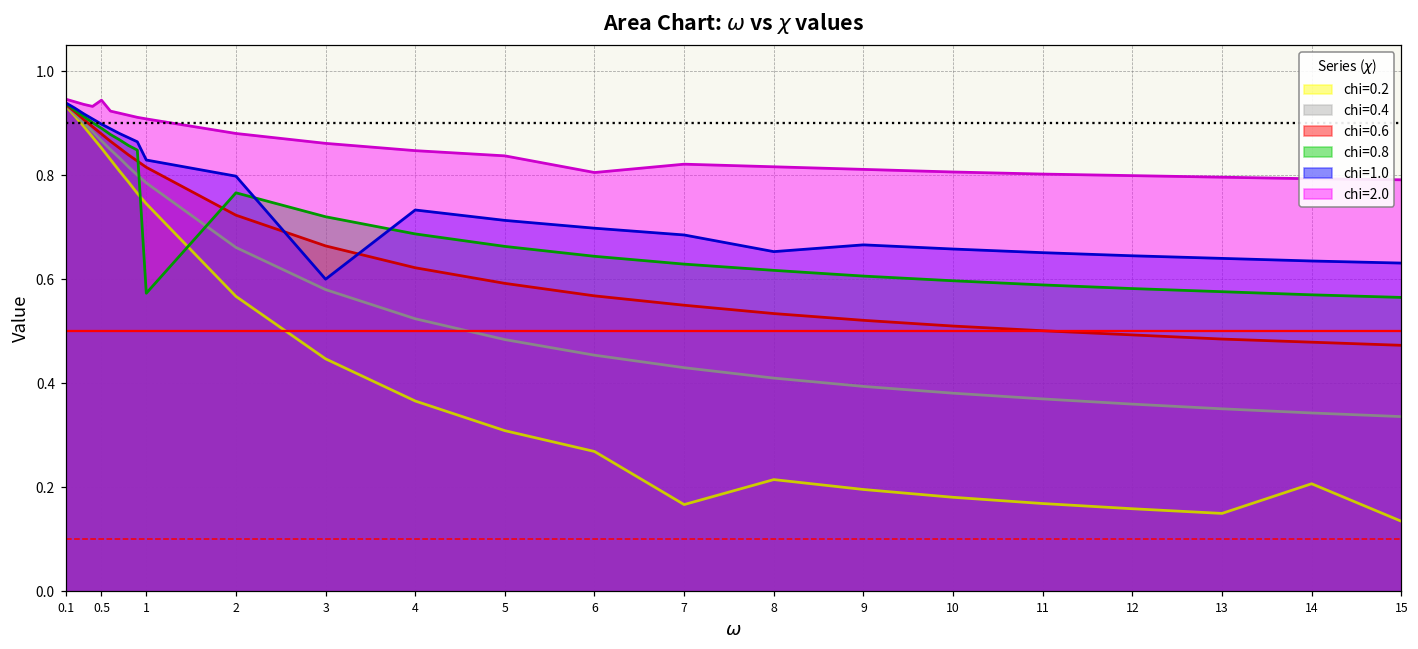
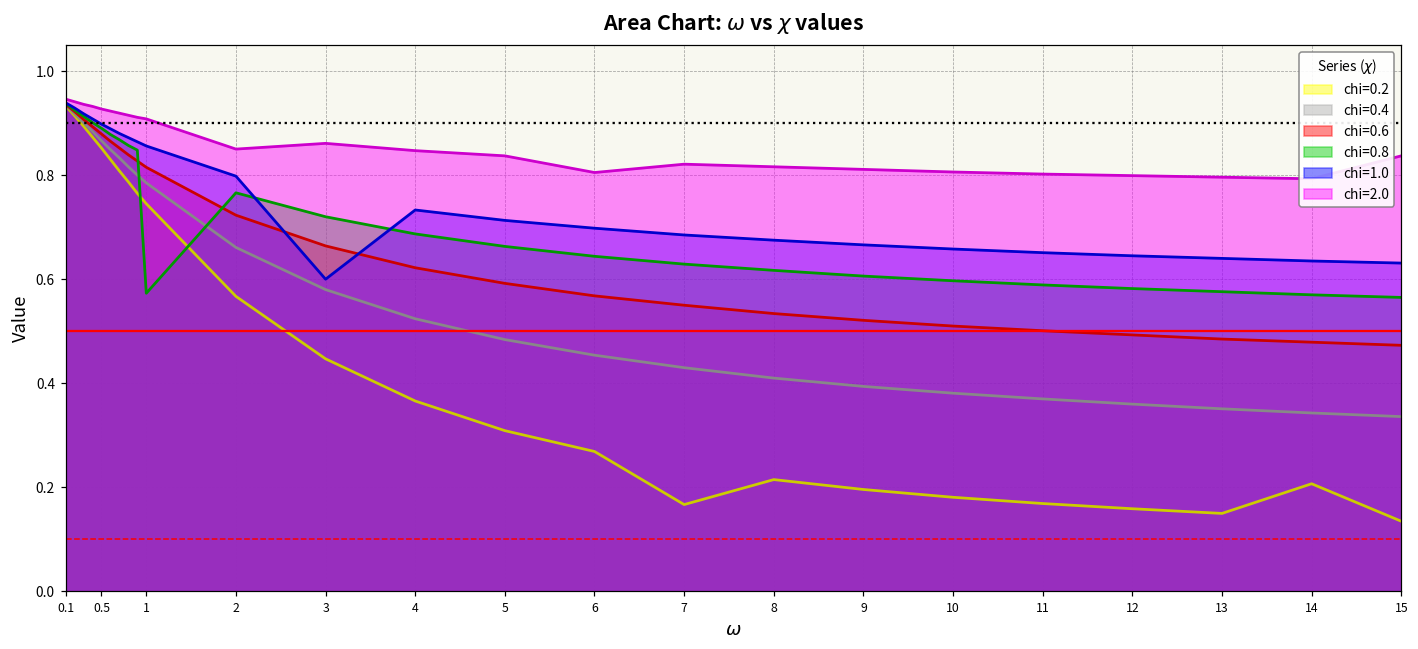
  {
    "chi=0.2": {
      "0.5": 0.85,
      "1": 0.75,
      "2": 0.57,
      "3": 0.45,
      "4": 0.37,
      "5": 0.31,
      "6": 0.27,
      "7": 0.17,
      "8": 0.22,
      "9": 0.20,
      "10": 0.18,
      "11": 0.17,
      "12": 0.16,
      "13": 0.15,
      "14": 0.21,
      "15": 0.14
    },
    "chi=0.4": {
      "0.5": 0.87,
      "1": 0.79,
      "2": 0.66,
      "3": 0.58,
      "4": 0.52,
      "5": 0.48,
      "6": 0.45,
      "7": 0.43,
      "8": 0.41,
      "9": 0.39,
      "10": 0.38,
      "11": 0.37,
      "12": 0.36,
      "13": 0.35,
      "14": 0.34,
      "15": 0.34
    },
    "chi=0.6": {
      "0.5": 0.88,
      "1": 0.82,
      "2": 0.72,
      "3": 0.66,
      "4": 0.62,
      "5": 0.59,
      "6": 0.57,
      "7": 0.55,
      "8": 0.53,
      "9": 0.52,
      "10": 0.51,
      "11": 0.50,
      "12": 0.49,
      "13": 0.49,
      "14": 0.48,
      "15": 0.47
    },
    "chi=0.8": {
      "0.5": 0.89,
      "1": 0.57,
      "2": 0.77,
      "3": 0.72,
      "4": 0.69,
      "5": 0.66,
      "6": 0.64,
      "7": 0.63,
      "8": 0.62,
      "9": 0.61,
      "10": 0.60,
      "11": 0.59,
      "12": 0.58,
      "13": 0.58,
      "14": 0.57,
      "15": 0.57
    },
    "chi=1.0": {
      "0.5": 0.90,
-     "1": 0.83,
+     "1": 0.86,
      "2": 0.80,
      "3": 0.60,
      "4": 0.73,
      "5": 0.71,
      "6": 0.70,
      "7": 0.69,
-     "8": 0.65,
+     "8": 0.68,
      "9": 0.67,
      "10": 0.66,
      "11": 0.65,
      "12": 0.65,
      "13": 0.64,
      "14": 0.64,
      "15": 0.63
    },
    "chi=2.0": {
      "0.1": 0.95,
-     "0.5": 0.94,
+     "0.5": 0.93,
      "1": 0.91,
-     "2": 0.88,
+     "2": 0.85,
      "3": 0.86,
      "4": 0.85,
      "5": 0.84,
      "6": 0.81,
      "7": 0.82,
      "8": 0.82,
      "9": 0.81,
      "10": 0.81,
      "11": 0.80,
      "12": 0.80,
      "13": 0.80,
-     "15": 0.79
+     "15": 0.84
    }
  }
